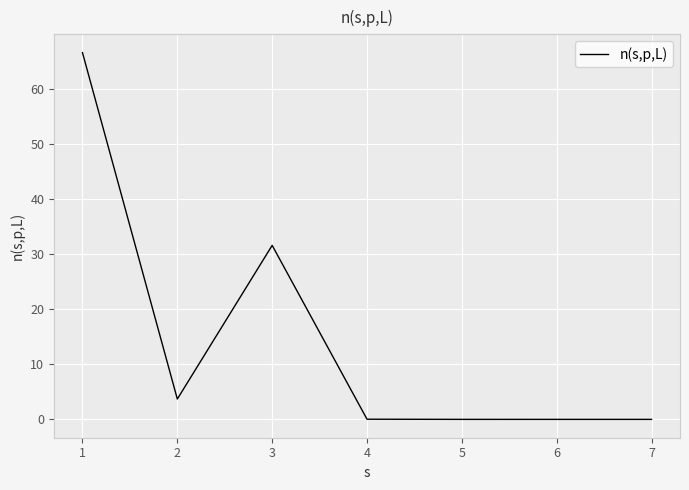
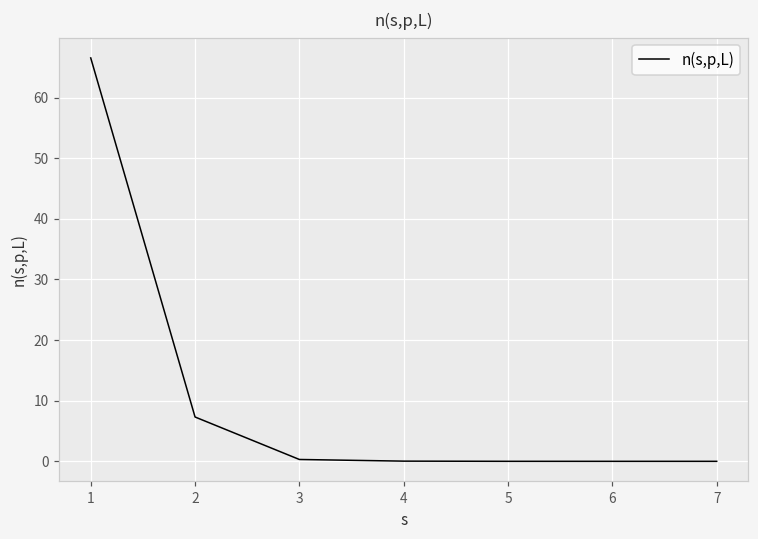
  {
    "1": 67,
-   "2": 4,
-   "3": 32,
+   "2": 7,
+   "3": 0,
    "4": 0,
    "5": 0,
    "6": 0,
    "7": 0
  }
